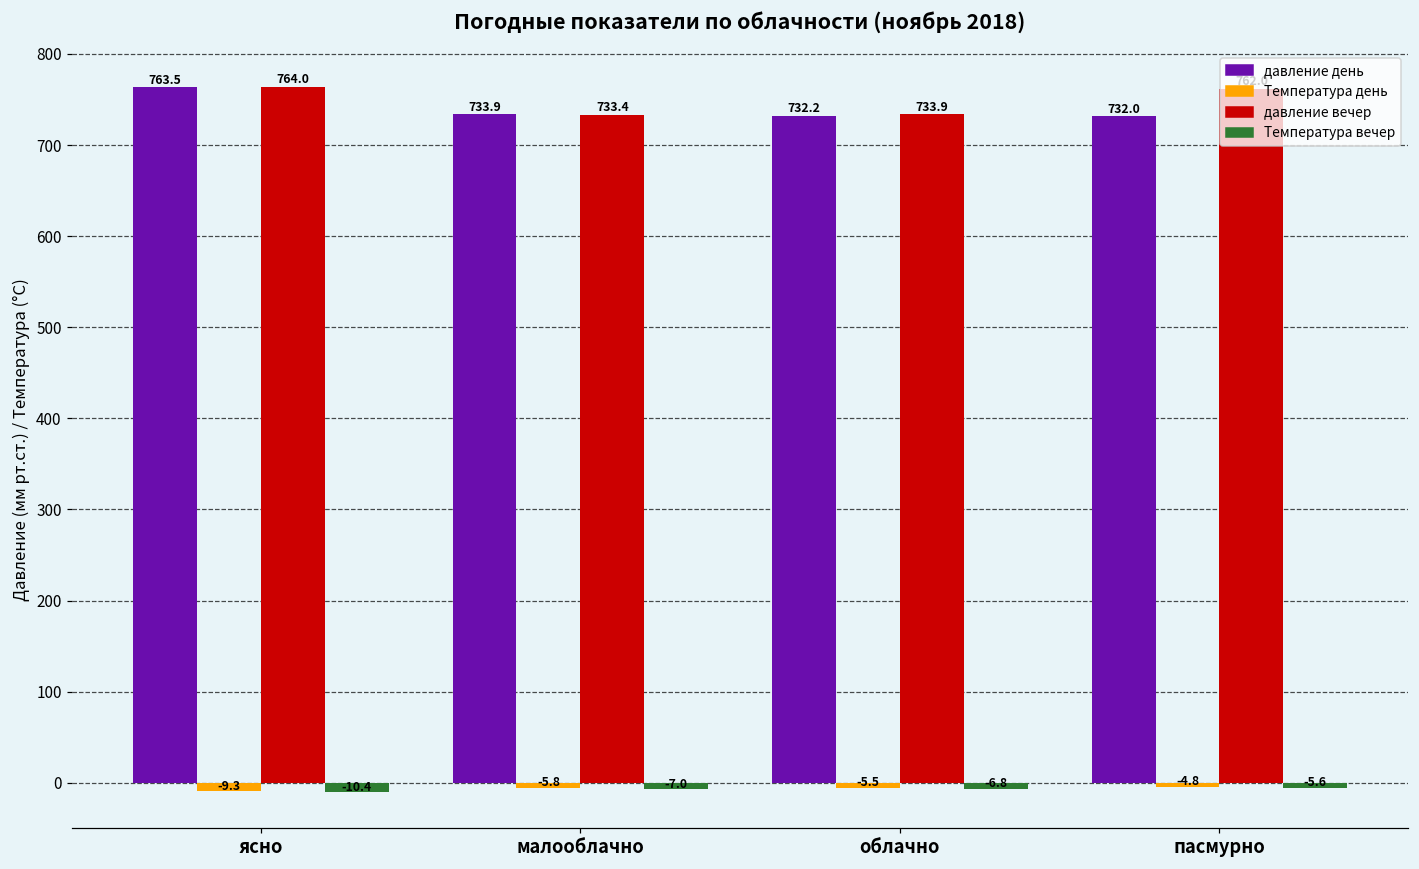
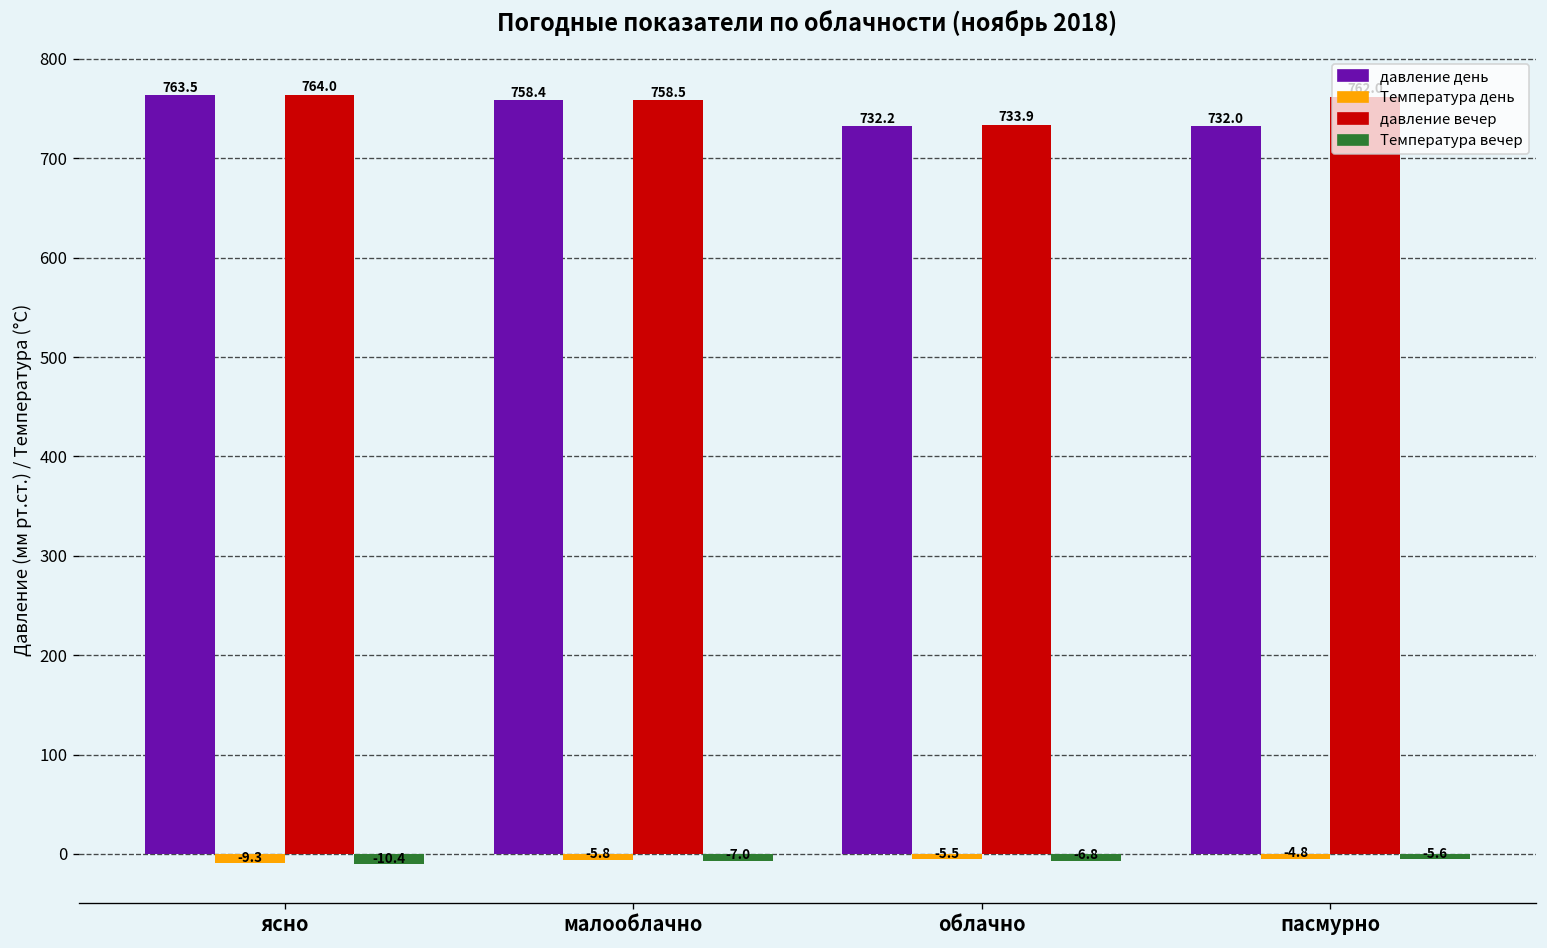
  {
    "давление день": {
      "ясно": 763.5,
-     "малооблачно": 733.9,
+     "малооблачно": 758.4,
      "облачно": 732.2,
      "пасмурно": 732.0
    },
    "Температура день": {
      "ясно": -9.3,
      "малооблачно": -5.8,
      "облачно": -5.5,
      "пасмурно": -4.8
    },
    "давление вечер": {
      "ясно": 764.0,
-     "малооблачно": 733.4,
+     "малооблачно": 758.5,
      "облачно": 733.9
    },
    "Температура вечер": {
      "ясно": -10.4,
      "малооблачно": -7.0,
      "облачно": -6.8,
      "пасмурно": -5.6
    }
  }
